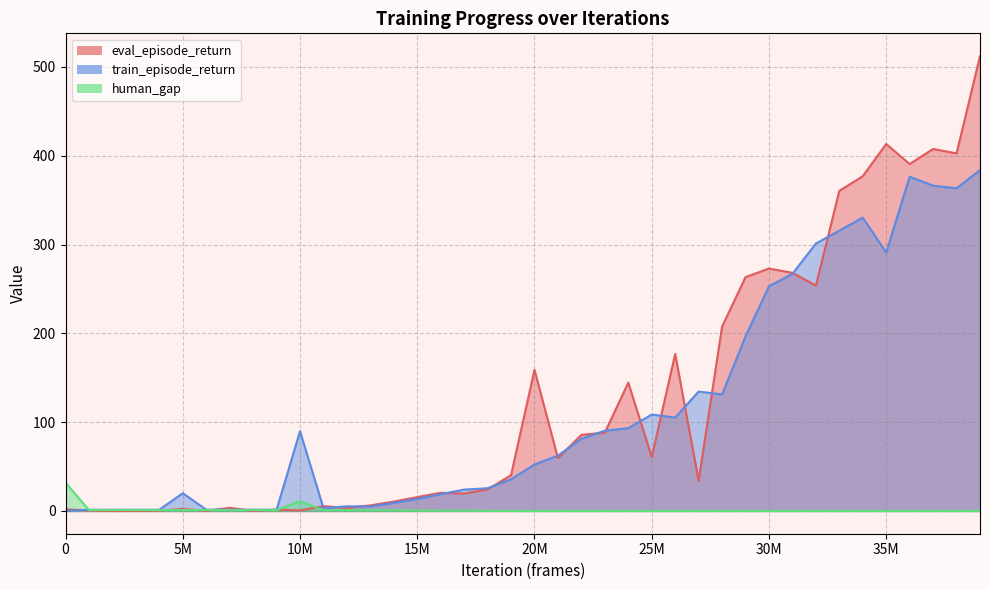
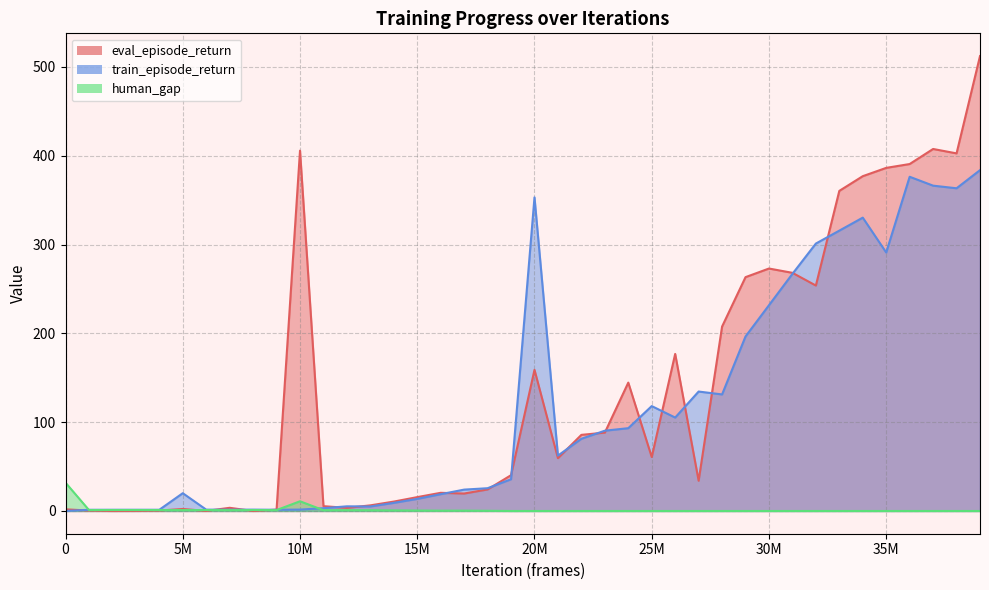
  {
    "eval_episode_return": {
-     "10M": 0,
+     "10M": 410,
      "20M": 160,
      "25M": 60,
      "30M": 270,
-     "35M": 410
+     "35M": 390
    },
    "train_episode_return": {
      "5M": 20,
-     "10M": 90,
-     "20M": 50,
-     "25M": 110,
-     "30M": 250,
+     "10M": 0,
+     "20M": 350,
+     "25M": 120,
+     "30M": 230,
      "35M": 290
    },
    "human_gap": {
      "0": 30,
      "10M": 10,
      "15M": 0,
      "20M": 0,
      "25M": 0,
      "30M": 0,
      "35M": 0
    }
  }
